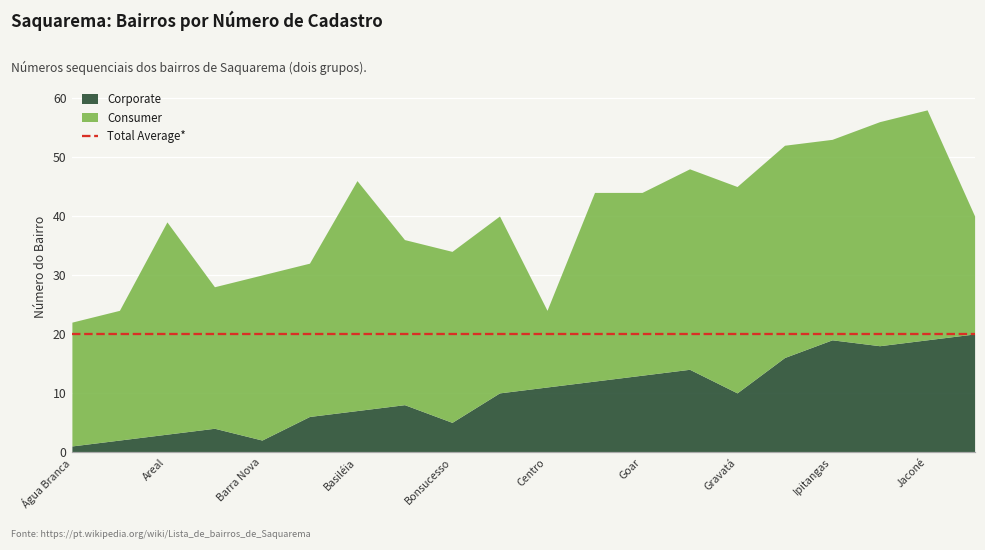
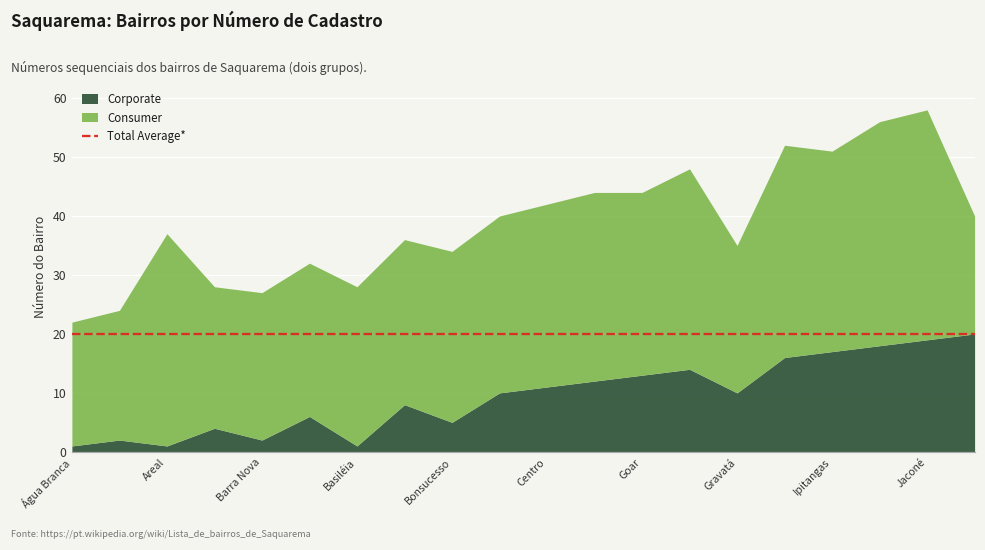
  {
    "Corporate": {
      "Água Branca": 1,
-     "Areal": 3,
+     "Areal": 1,
      "Barra Nova": 2,
-     "Basiléia": 7,
+     "Basiléia": 1,
      "Bonsucesso": 5,
      "Centro": 11,
      "Goar": 13,
      "Gravatá": 10,
-     "Ipitangas": 19,
+     "Ipitangas": 17,
      "Jaconé": 19
    },
    "Consumer": {
      "Água Branca": 21,
      "Areal": 36,
-     "Barra Nova": 28,
-     "Basiléia": 39,
+     "Barra Nova": 25,
+     "Basiléia": 27,
      "Bonsucesso": 29,
-     "Centro": 13,
+     "Centro": 31,
      "Goar": 31,
-     "Gravatá": 35,
+     "Gravatá": 25,
      "Ipitangas": 34,
      "Jaconé": 39
    }
  }
